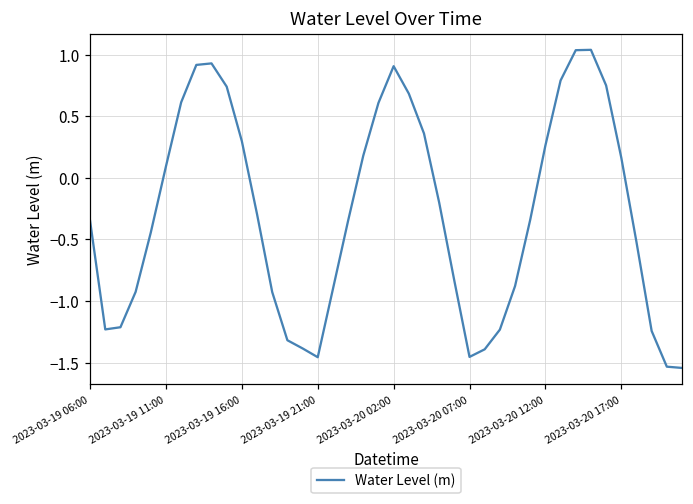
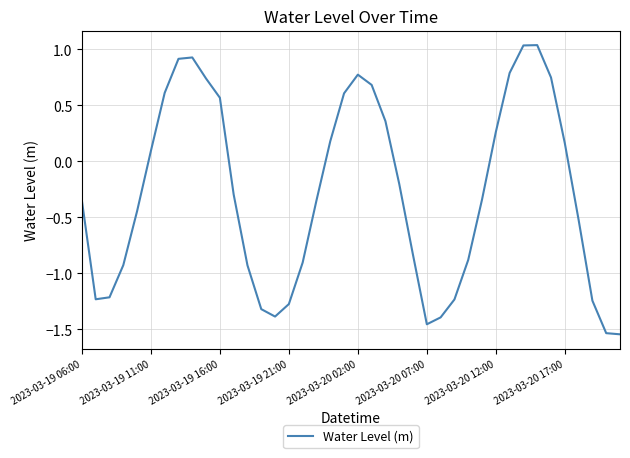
  {
    "2023-03-19 06:00": -0.35,
    "2023-03-19 11:00": 0.09,
-   "2023-03-19 16:00": 0.30,
-   "2023-03-19 21:00": -1.46,
-   "2023-03-20 02:00": 0.91,
+   "2023-03-19 16:00": 0.57,
+   "2023-03-19 21:00": -1.27,
+   "2023-03-20 02:00": 0.78,
    "2023-03-20 07:00": -1.45,
    "2023-03-20 12:00": 0.26,
    "2023-03-20 17:00": 0.16
  }
